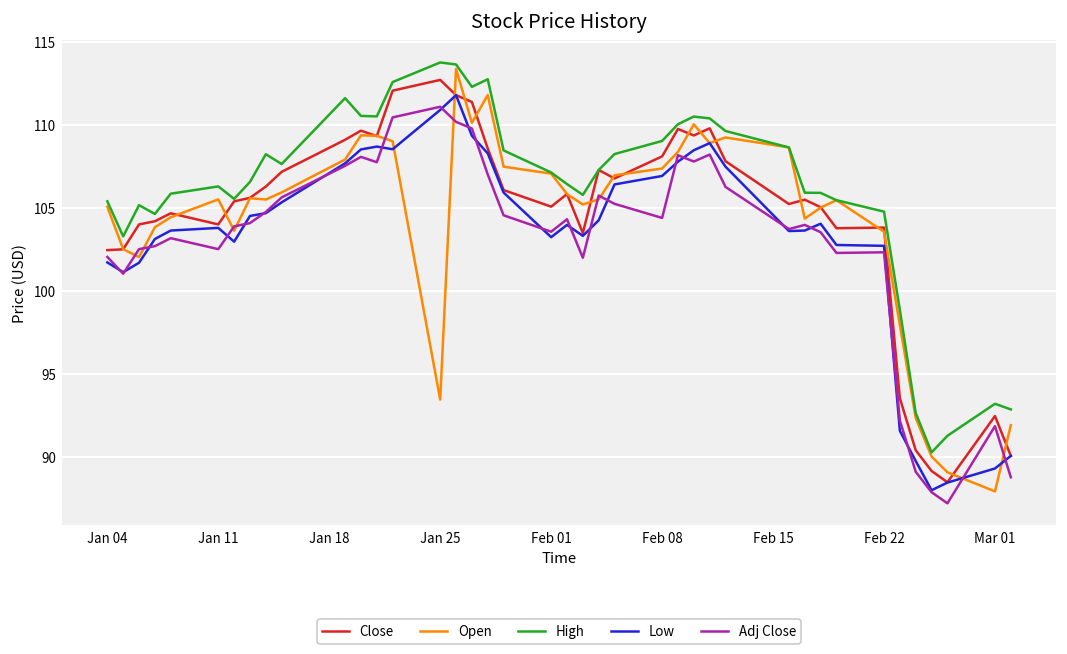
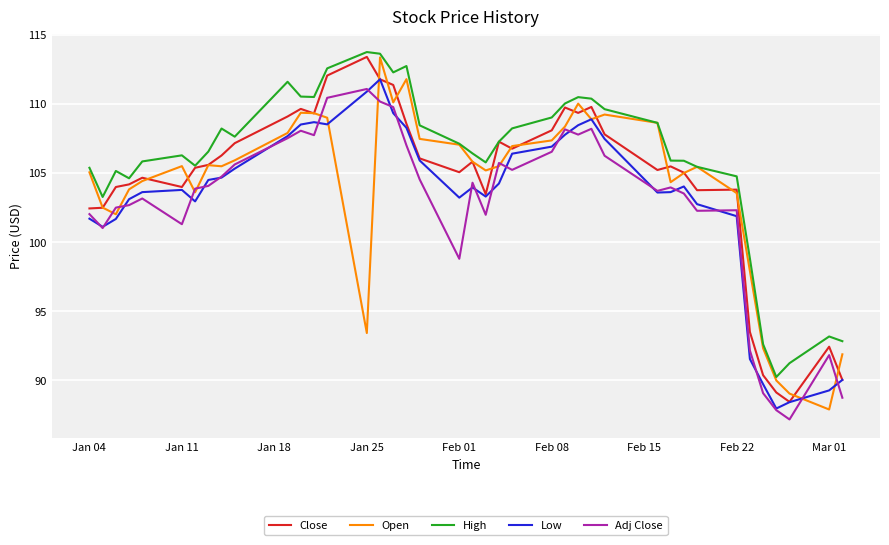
  {
    "Close": {
      "Jan 04": 102.4,
      "Jan 11": 104.0,
-     "Jan 25": 112.7,
+     "Jan 25": 113.4,
      "Feb 01": 105.1,
      "Feb 08": 108.1,
      "Feb 22": 103.8,
      "Mar 01": 92.4
    },
    "Open": {
      "Jan 04": 105.1,
      "Jan 11": 105.5,
      "Jan 25": 93.4,
      "Feb 08": 107.4,
      "Feb 22": 103.6,
      "Mar 01": 87.9
    },
    "High": {
      "Jan 04": 105.4,
      "Jan 11": 106.3,
      "Jan 25": 113.8,
      "Feb 08": 109.0,
      "Feb 22": 104.8,
      "Mar 01": 93.2
    },
    "Low": {
      "Jan 04": 101.7,
      "Jan 11": 103.8,
      "Jan 25": 110.9,
      "Feb 01": 103.2,
      "Feb 08": 106.9,
-     "Feb 22": 102.7,
+     "Feb 22": 101.9,
      "Mar 01": 89.3
    },
    "Adj Close": {
      "Jan 04": 102.0,
-     "Jan 11": 102.5,
+     "Jan 11": 101.3,
      "Jan 25": 111.1,
-     "Feb 01": 103.6,
-     "Feb 08": 104.4,
+     "Feb 01": 98.8,
+     "Feb 08": 106.5,
      "Feb 22": 102.3,
      "Mar 01": 91.8
    }
  }
